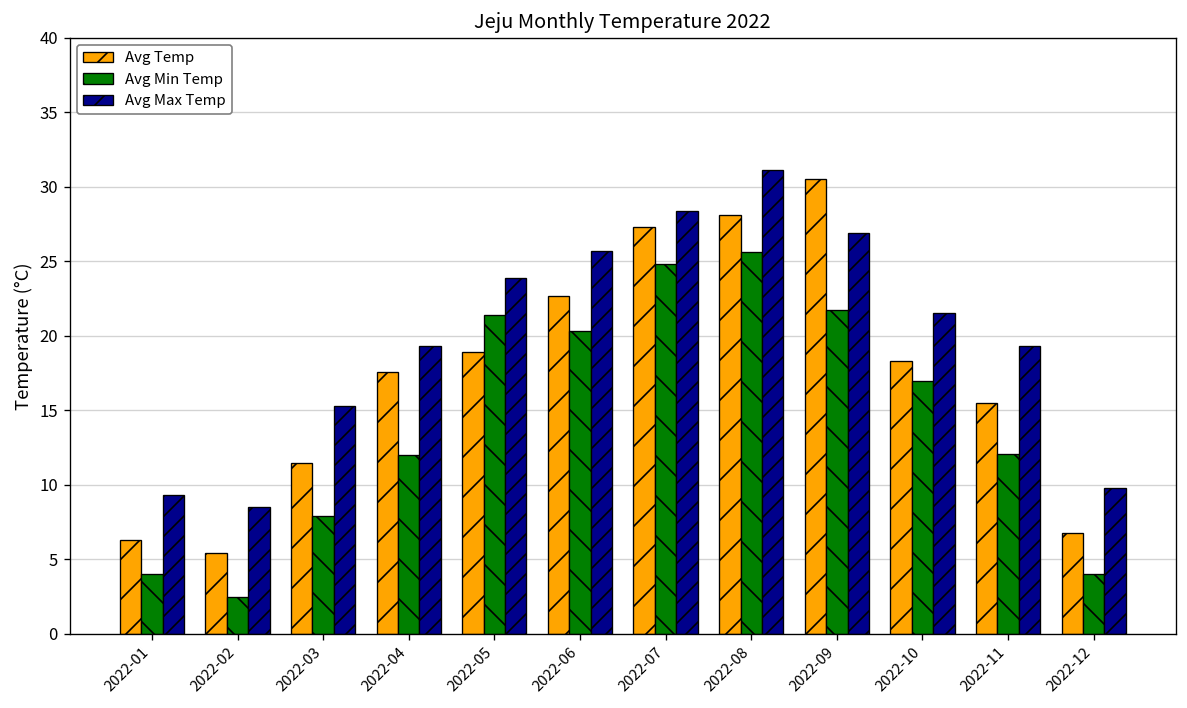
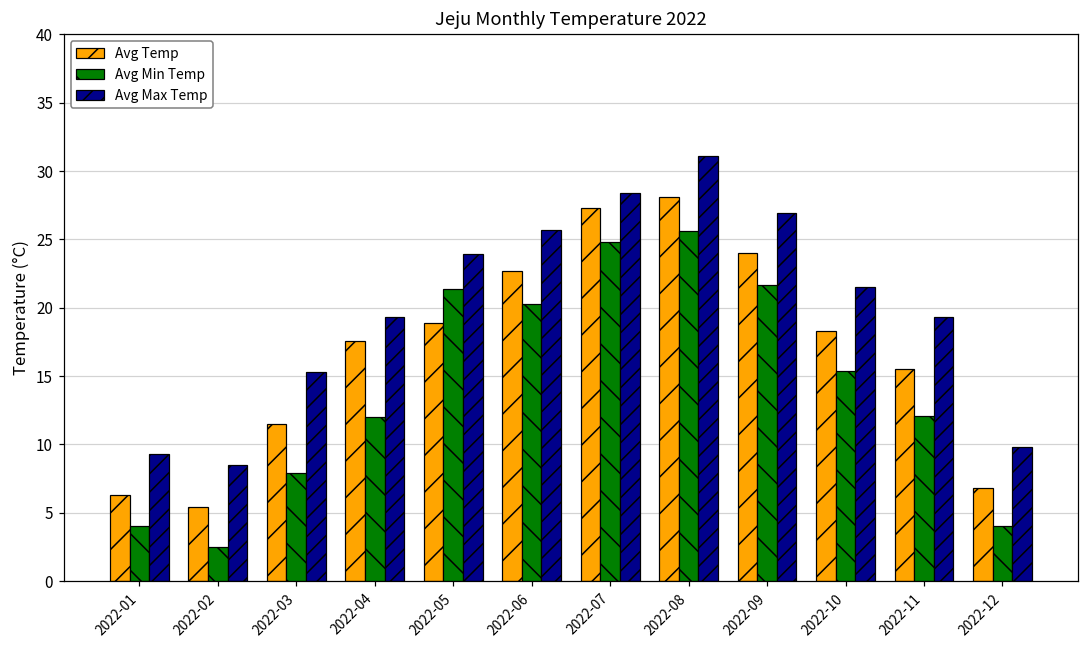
  {
    "Avg Temp": {
      "2022-01": 6.3,
      "2022-02": 5.4,
      "2022-03": 11.5,
      "2022-04": 17.6,
      "2022-05": 18.9,
      "2022-06": 22.7,
      "2022-07": 27.3,
      "2022-08": 28.1,
-     "2022-09": 30.5,
+     "2022-09": 24.0,
      "2022-10": 18.3,
      "2022-11": 15.5,
      "2022-12": 6.8
    },
    "Avg Min Temp": {
      "2022-01": 4.0,
      "2022-02": 2.5,
      "2022-03": 7.9,
      "2022-04": 12.0,
      "2022-05": 21.4,
      "2022-06": 20.3,
      "2022-07": 24.8,
      "2022-08": 25.6,
      "2022-09": 21.7,
-     "2022-10": 17.0,
+     "2022-10": 15.4,
      "2022-11": 12.1,
      "2022-12": 4.0
    },
    "Avg Max Temp": {
      "2022-01": 9.3,
      "2022-02": 8.5,
      "2022-03": 15.3,
      "2022-04": 19.3,
      "2022-05": 23.9,
      "2022-06": 25.7,
      "2022-07": 28.4,
      "2022-08": 31.1,
      "2022-09": 26.9,
      "2022-10": 21.5,
      "2022-11": 19.3,
      "2022-12": 9.8
    }
  }
